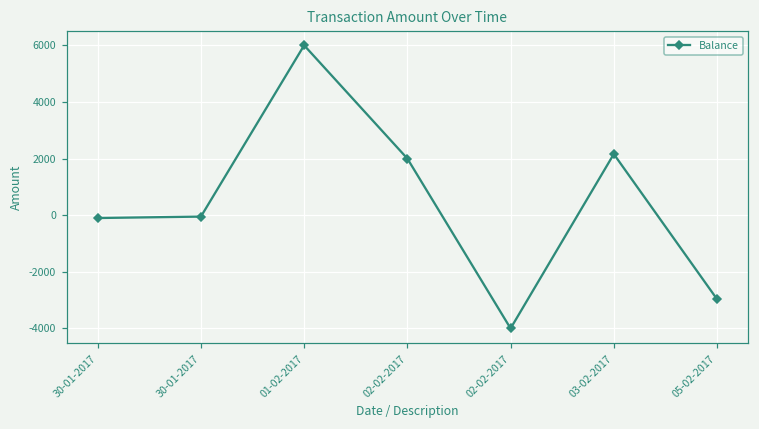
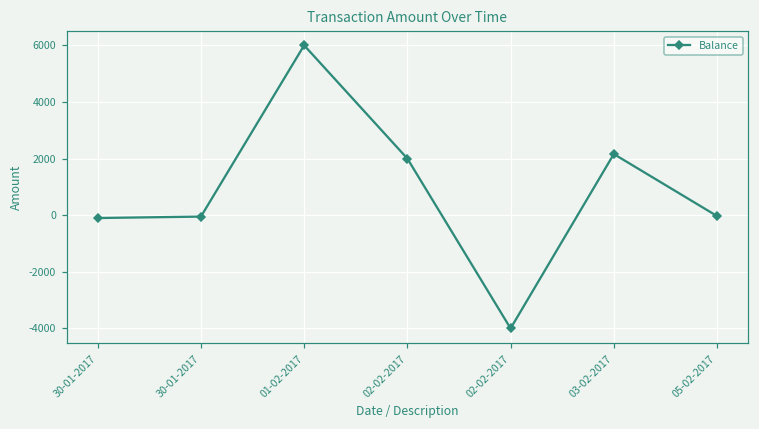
  {
    "01-02-2017": 6000,
    "03-02-2017": 2200,
-   "05-02-2017": -3000
+   "05-02-2017": 0
  }
